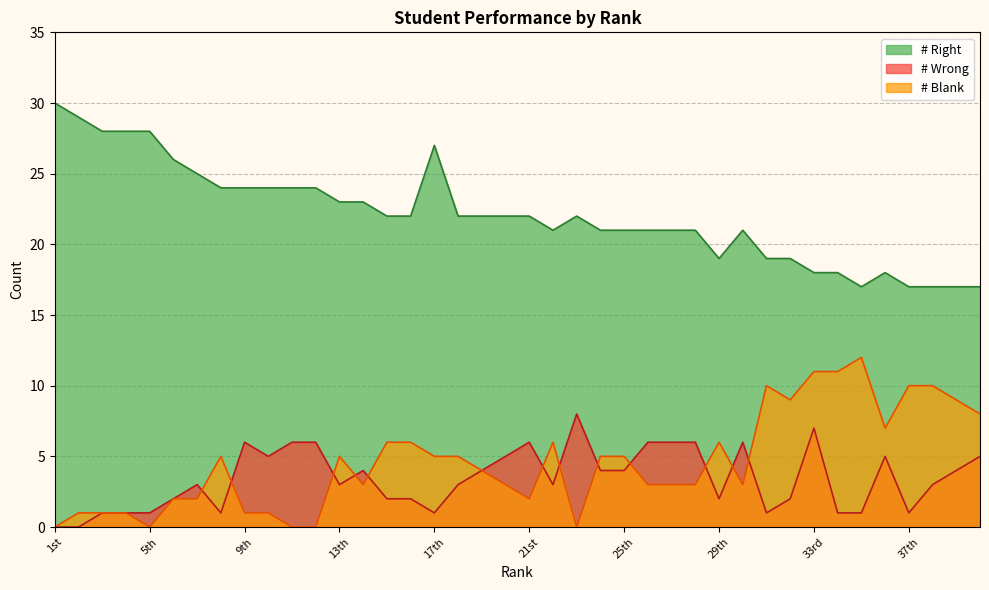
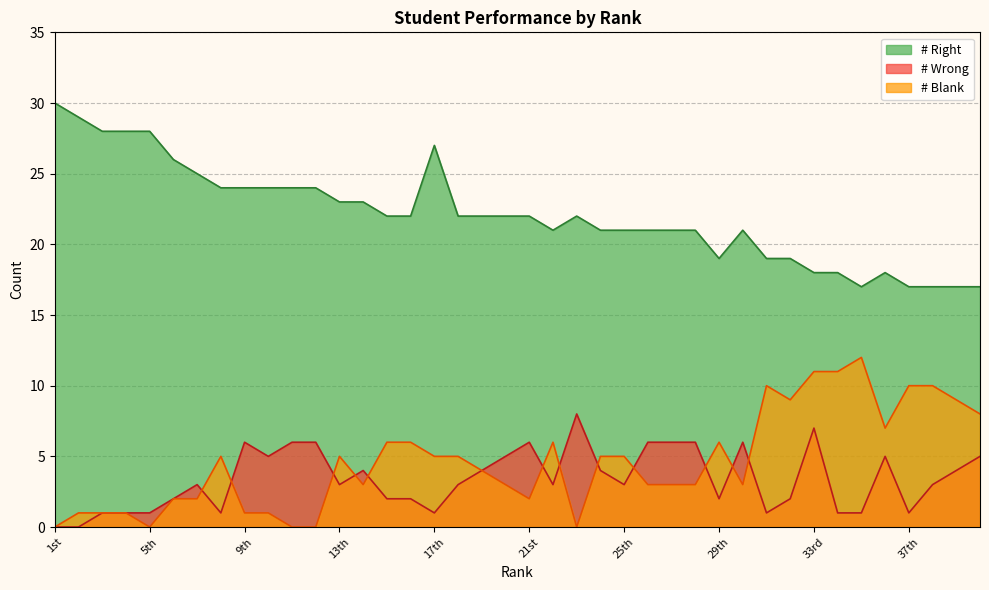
  {
    "# Right": {
      "1st": 30,
      "5th": 28,
      "9th": 24,
      "13th": 23,
      "17th": 27,
      "21st": 22,
      "25th": 21,
      "29th": 19,
      "33rd": 18,
      "37th": 17
    },
    "# Wrong": {
      "5th": 1,
      "9th": 6,
      "13th": 3,
      "17th": 1,
      "21st": 6,
-     "25th": 4,
+     "25th": 3,
      "29th": 2,
      "33rd": 7,
      "37th": 1
    },
    "# Blank": {
      "5th": 0,
      "9th": 1,
      "13th": 5,
      "17th": 5,
      "21st": 2,
      "25th": 5,
      "29th": 6,
      "33rd": 11,
      "37th": 10
    }
  }
